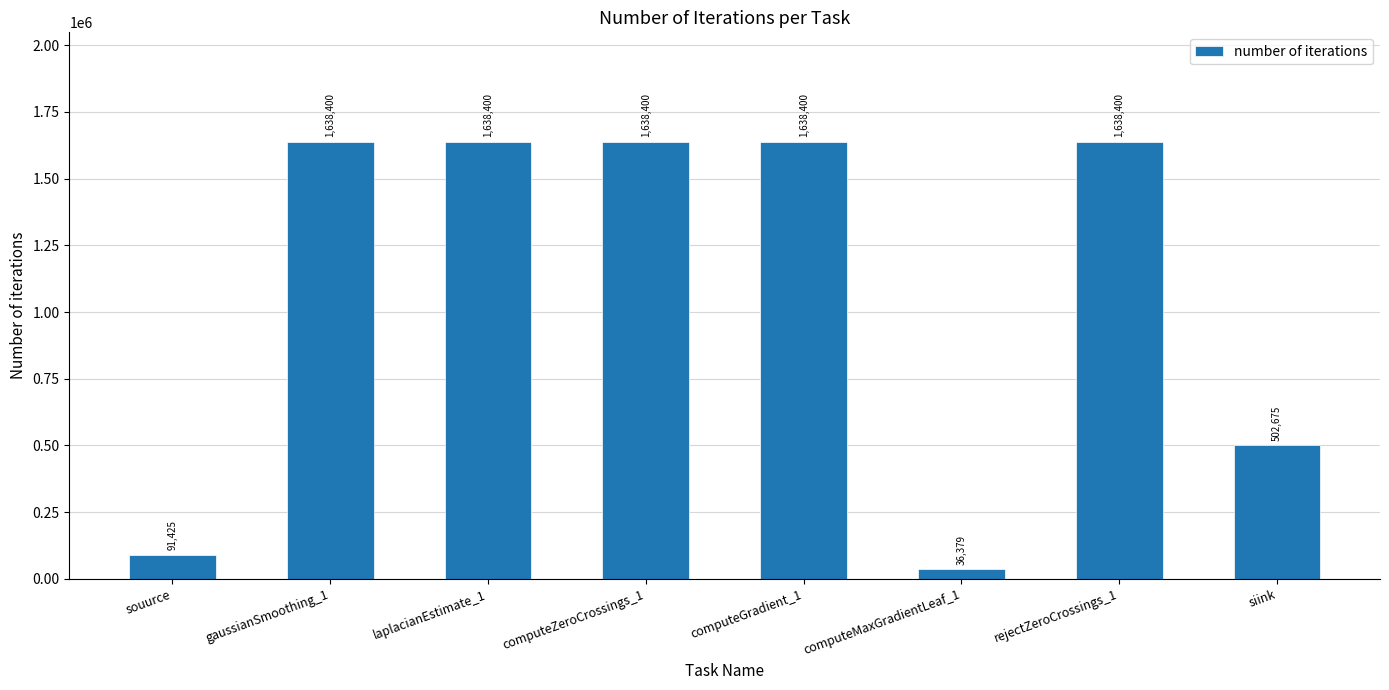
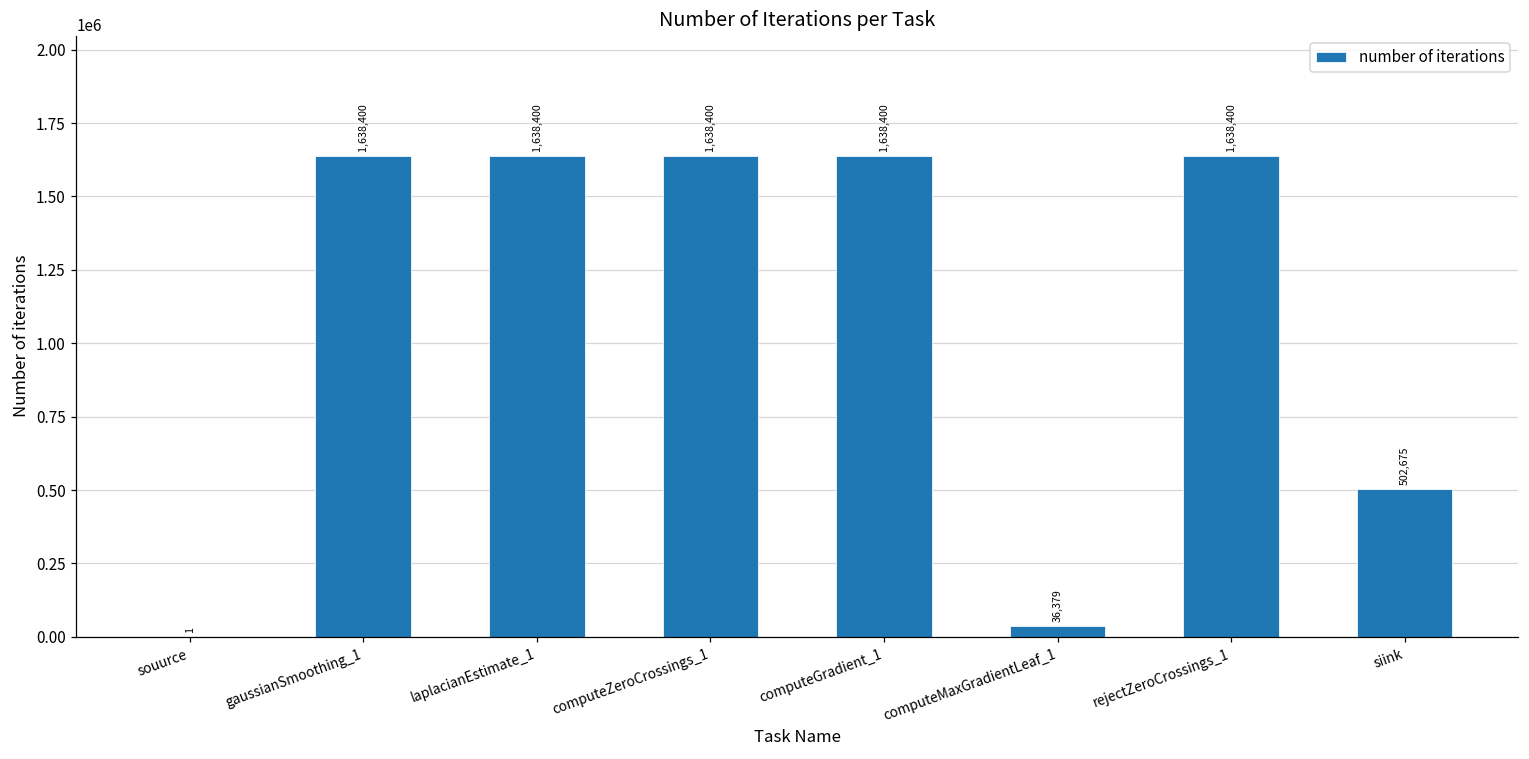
  {
-   "souurce": "91,425",
+   "souurce": "1",
    "gaussianSmoothing_1": "1,638,400",
    "laplacianEstimate_1": "1,638,400",
    "computeZeroCrossings_1": "1,638,400",
    "computeGradient_1": "1,638,400",
    "computeMaxGradientLeaf_1": "36,379",
    "rejectZeroCrossings_1": "1,638,400",
    "siink": "502,675"
  }
